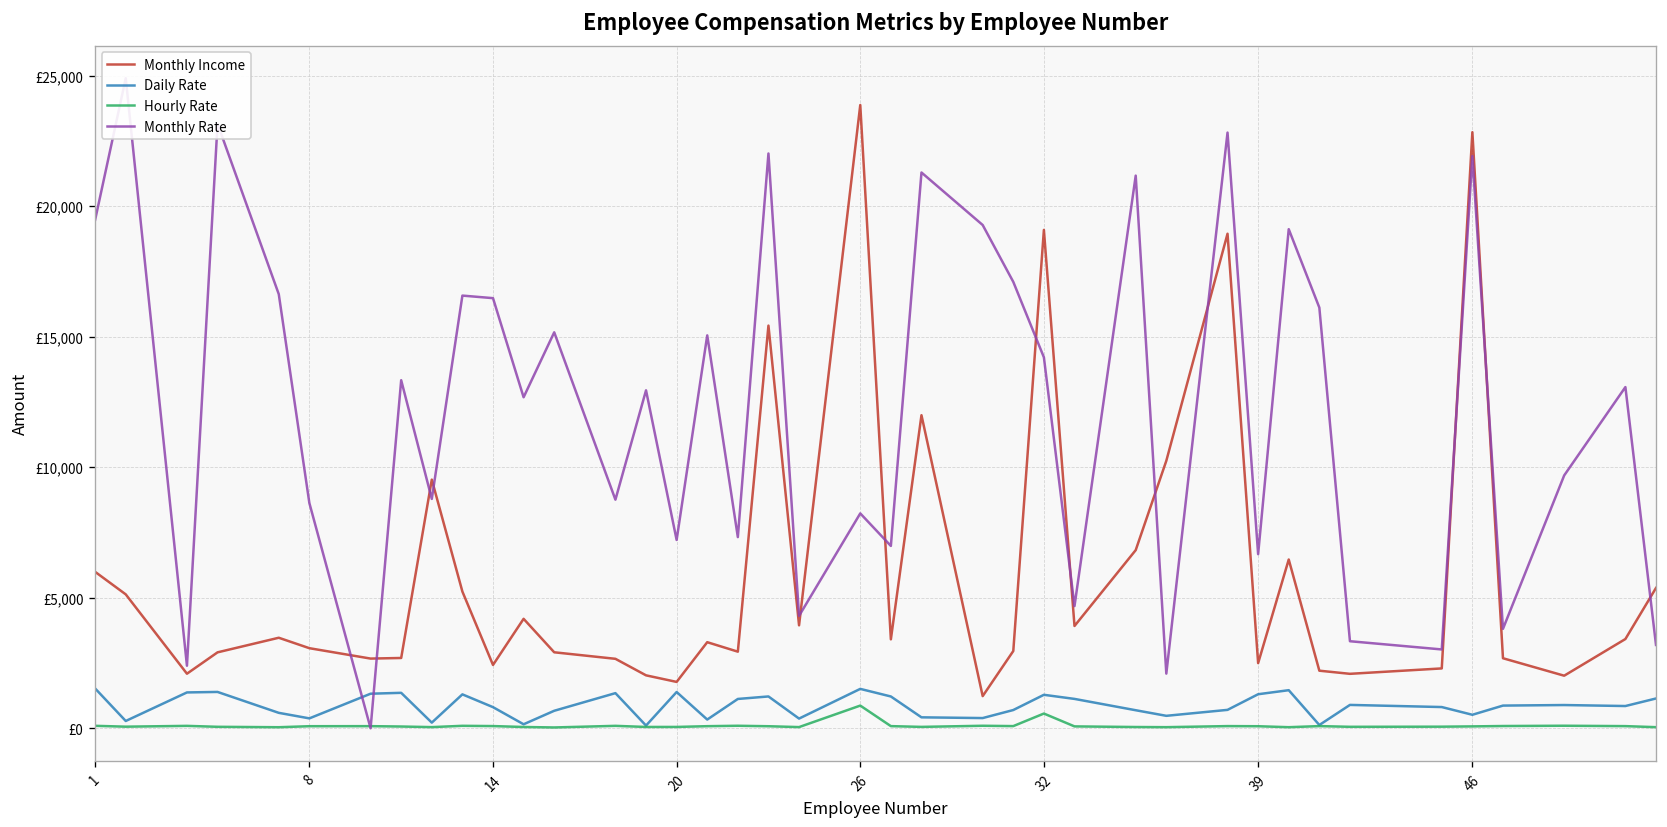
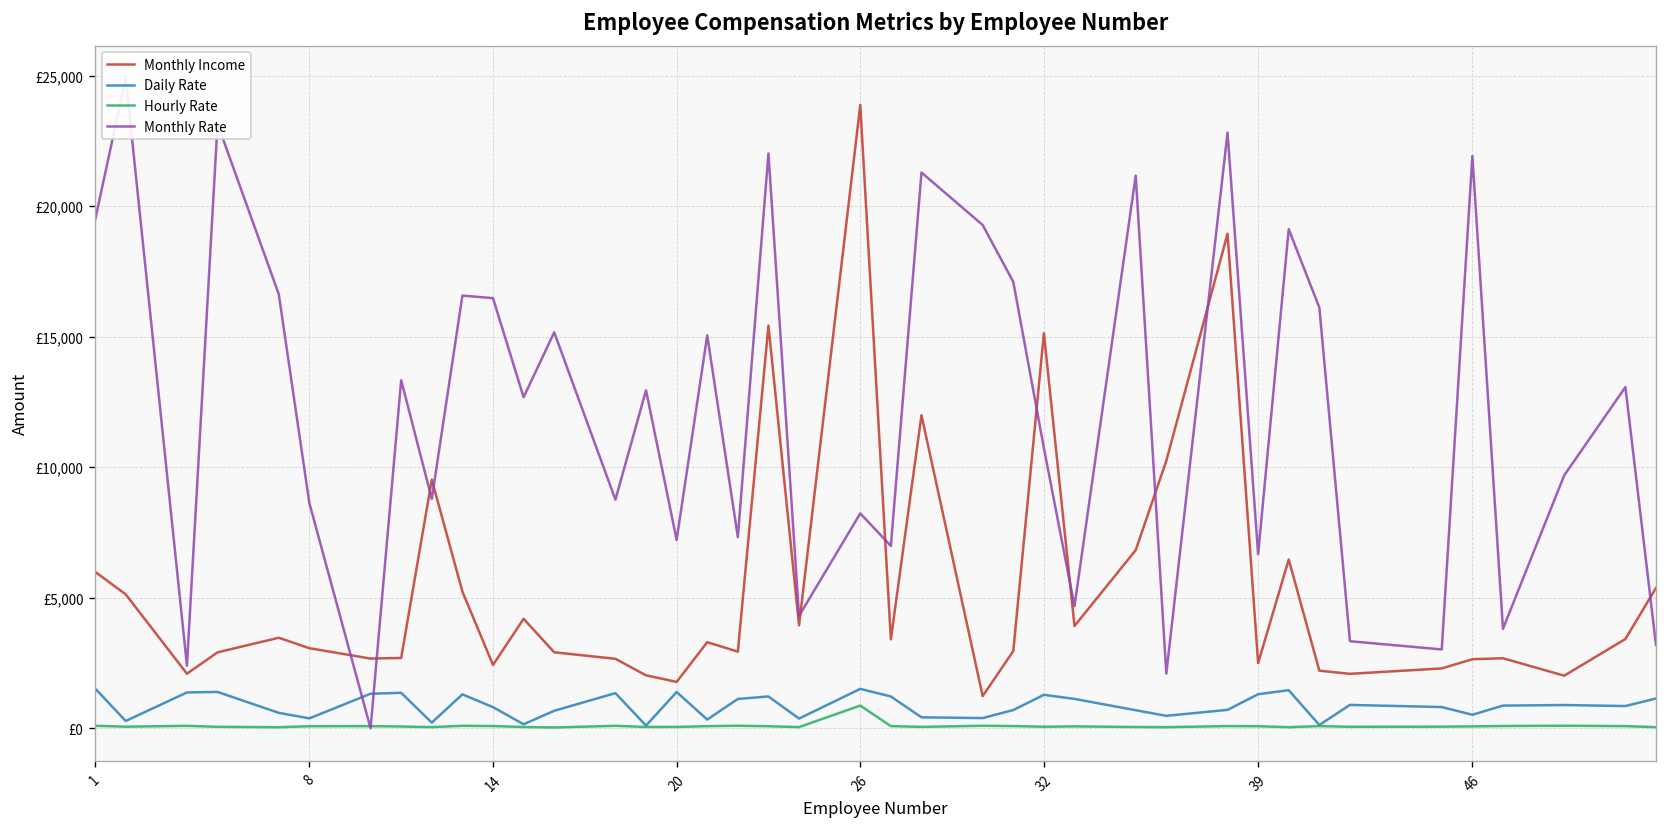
  {
    "Monthly Income": {
      "1": "£6,000",
      "8": "£3,100",
      "14": "£2,400",
      "20": "£1,800",
      "26": "£23,900",
-     "32": "£19,100",
+     "32": "£15,100",
      "39": "£2,500",
-     "46": "£22,800"
+     "46": "£2,600"
    },
    "Daily Rate": {
      "1": "£1,500",
      "8": "£400",
      "14": "£800",
      "20": "£1,400",
      "26": "£1,500",
      "32": "£1,300",
      "39": "£1,300",
      "46": "£500"
    },
    "Hourly Rate": {
      "1": "£100",
      "8": "£100",
      "14": "£100",
      "20": "£100",
      "26": "£900",
-     "32": "£600",
+     "32": "£100",
      "39": "£100",
      "46": "£100"
    },
    "Monthly Rate": {
      "1": "£19,500",
      "8": "£8,600",
      "14": "£16,500",
      "20": "£7,200",
      "26": "£8,200",
-     "32": "£14,200",
+     "32": "£10,700",
      "39": "£6,700",
      "46": "£21,900"
    }
  }
